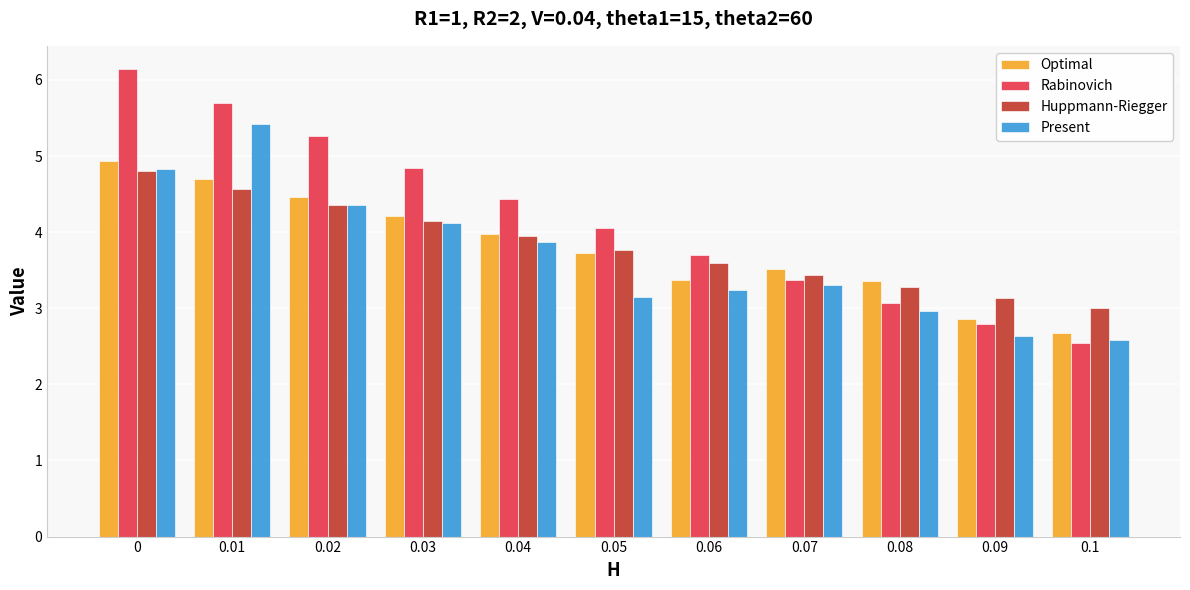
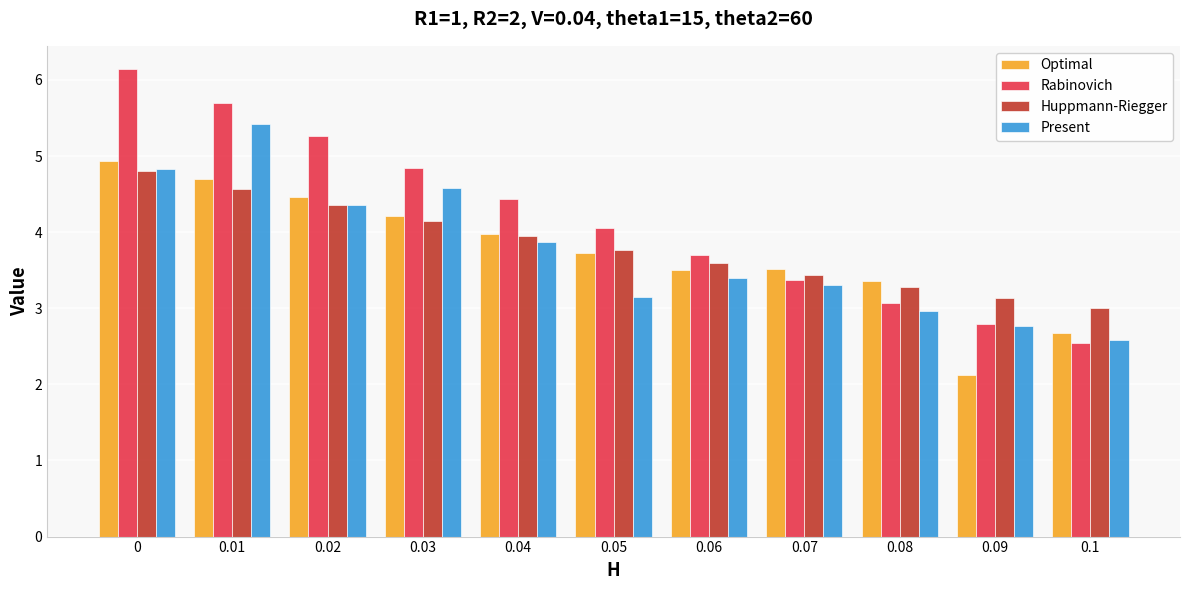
  {
    "Optimal": {
      "0": 4.9,
      "0.01": 4.7,
      "0.02": 4.5,
      "0.03": 4.2,
      "0.04": 4.0,
      "0.05": 3.7,
-     "0.06": 3.4,
+     "0.06": 3.5,
      "0.07": 3.5,
      "0.08": 3.4,
-     "0.09": 2.9,
+     "0.09": 2.1,
      "0.1": 2.7
    },
    "Present": {
      "0": 4.8,
      "0.01": 5.4,
      "0.02": 4.4,
-     "0.03": 4.1,
+     "0.03": 4.6,
      "0.04": 3.9,
      "0.05": 3.1,
-     "0.06": 3.2,
+     "0.06": 3.4,
      "0.07": 3.3,
      "0.08": 3.0,
-     "0.09": 2.6,
+     "0.09": 2.8,
      "0.1": 2.6
    }
  }
